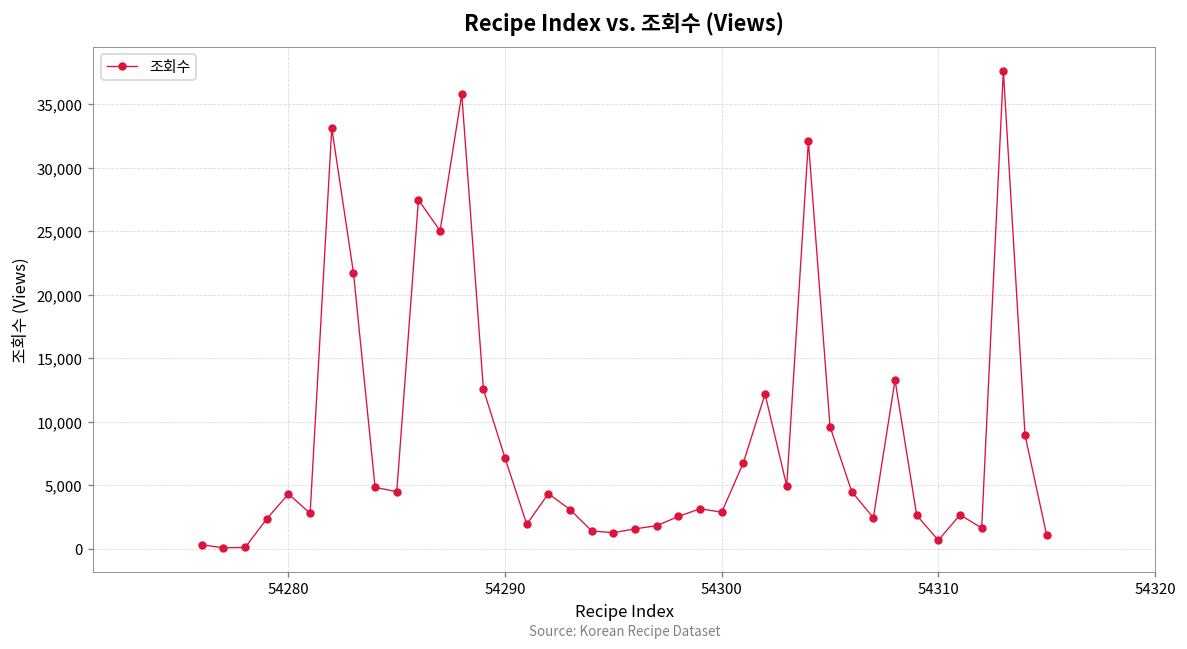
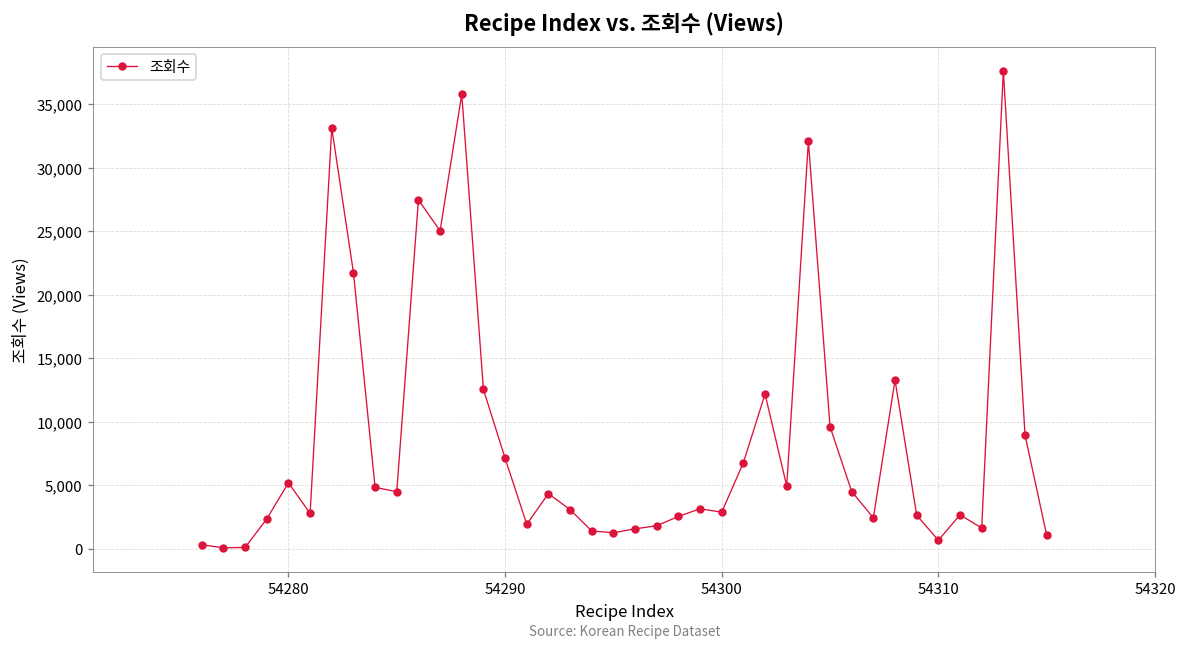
  {
-   "54280": "4,300",
+   "54280": "5,200",
    "54290": "7,100",
    "54300": "2,900",
    "54310": "700"
  }
